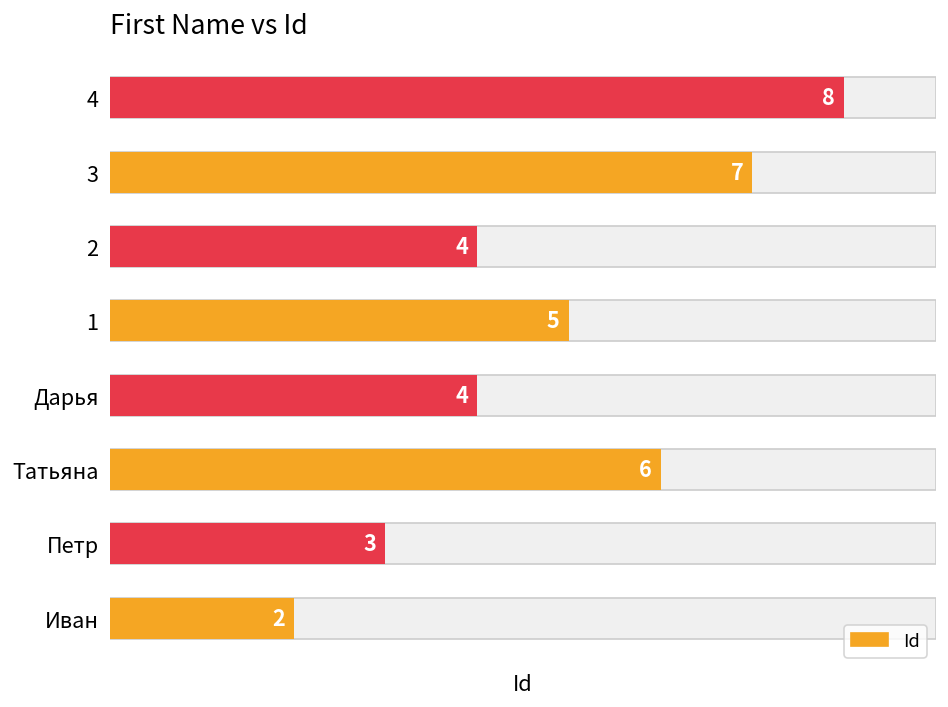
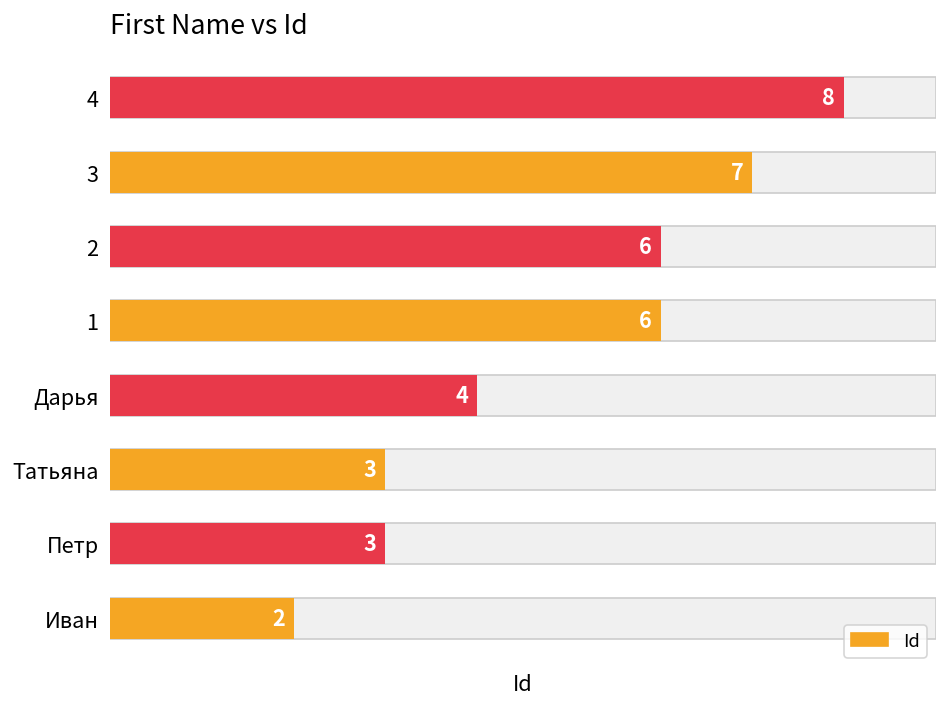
  {
    "4": 8,
    "3": 7,
-   "2": 4,
-   "1": 5,
+   "2": 6,
+   "1": 6,
    "Дарья": 4,
-   "Татьяна": 6,
+   "Татьяна": 3,
    "Петр": 3,
    "Иван": 2
  }
